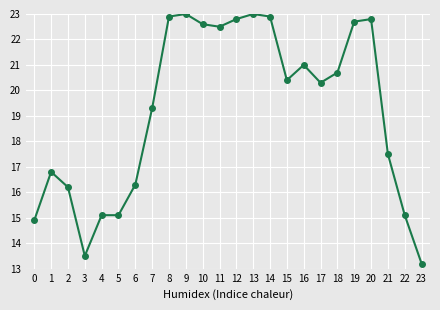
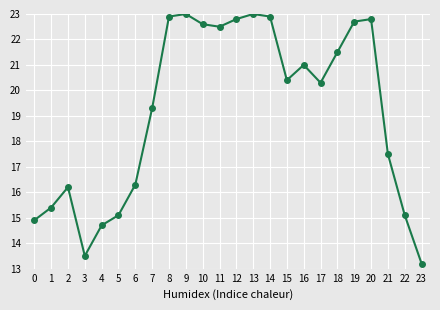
  {
    "0": 14.9,
-   "1": 16.8,
+   "1": 15.4,
    "2": 16.2,
    "3": 13.5,
-   "4": 15.1,
+   "4": 14.7,
    "5": 15.1,
    "6": 16.3,
    "7": 19.3,
    "8": 22.9,
    "9": 23.0,
    "10": 22.6,
    "11": 22.5,
    "12": 22.8,
    "13": 23.0,
    "14": 22.9,
    "15": 20.4,
    "16": 21.0,
    "17": 20.3,
-   "18": 20.7,
+   "18": 21.5,
    "19": 22.7,
    "20": 22.8,
    "21": 17.5,
    "22": 15.1,
    "23": 13.2
  }
